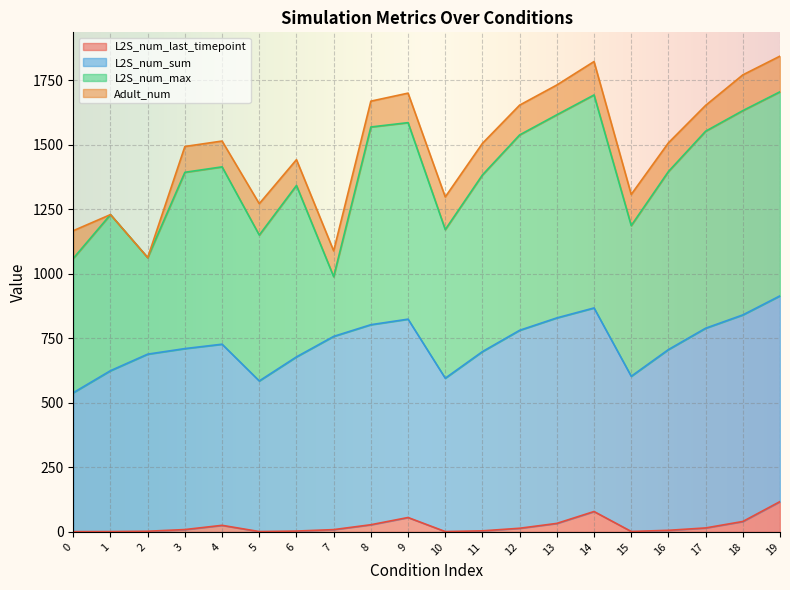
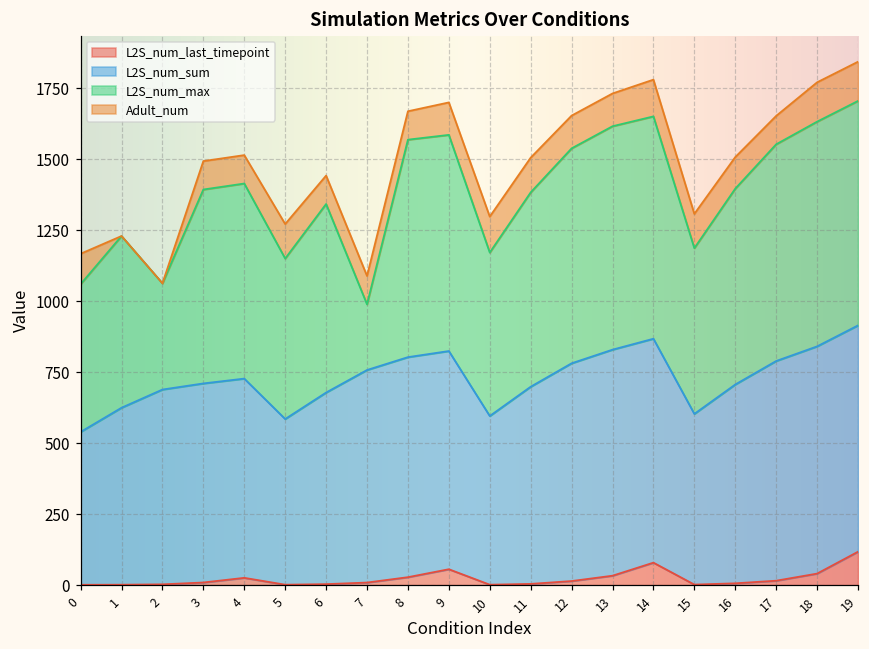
  {
    "L2S_num_sum": {
      "0": 540,
      "1": 620,
      "2": 690,
      "3": 700,
      "4": 700,
      "5": 580,
      "6": 670,
      "7": 750,
      "8": 770,
      "9": 770,
      "10": 590,
      "11": 690,
      "12": 770,
      "13": 800,
      "14": 790,
      "15": 600,
      "16": 700,
      "17": 770,
      "18": 800,
      "19": 800
    },
    "L2S_num_max": {
      "0": 520,
      "3": 680,
      "4": 690,
      "5": 570,
      "6": 660,
      "7": 230,
      "8": 770,
      "9": 760,
      "10": 580,
      "11": 680,
      "12": 760,
      "13": 790,
-     "14": 830,
+     "14": 780,
      "15": 580,
      "16": 690,
      "17": 760,
      "18": 790,
      "19": 790
    }
  }
